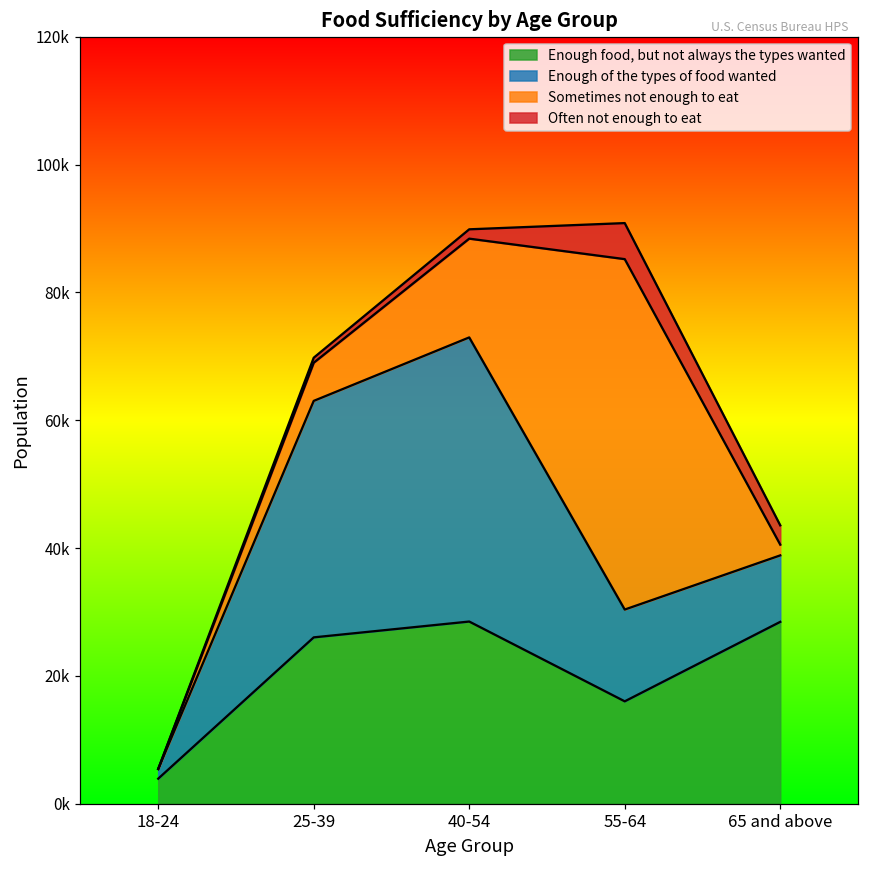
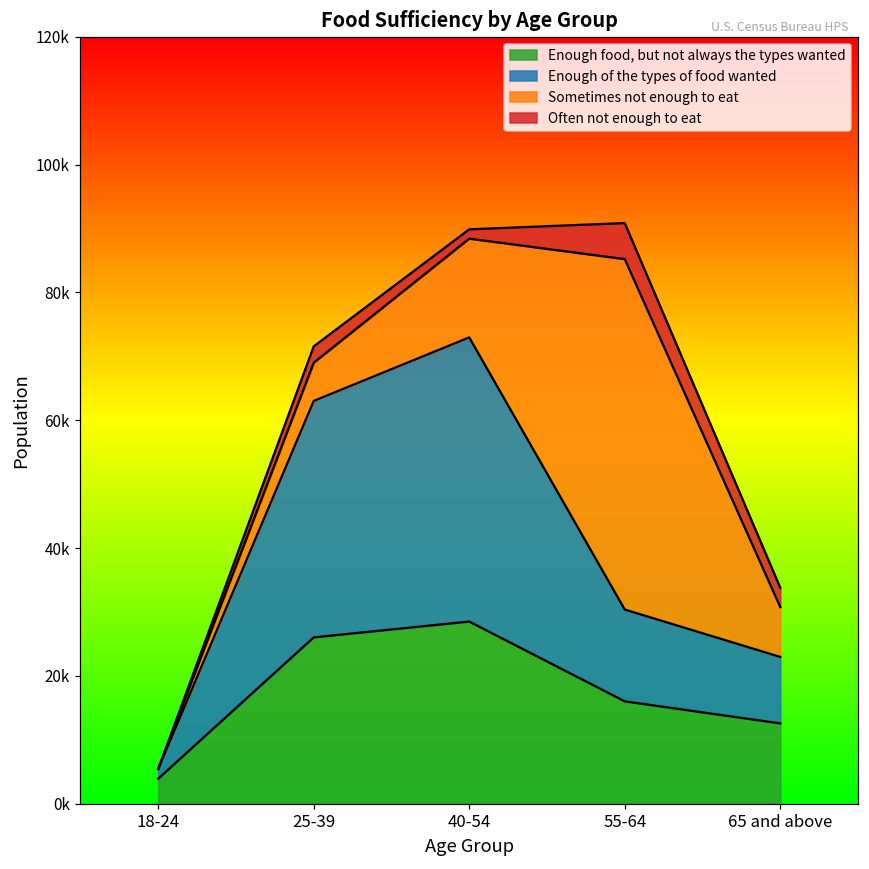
  {
    "Enough food, but not always the types wanted": {
      "18-24": 4000,
      "25-39": 26000,
      "40-54": 29000,
      "55-64": 16000,
-     "65 and above": 28000
+     "65 and above": 13000
    },
    "Enough of the types of food wanted": {
      "25-39": 37000,
      "40-54": 44000,
      "55-64": 14000,
      "65 and above": 10000
    },
    "Sometimes not enough to eat": {
      "25-39": 6000,
      "40-54": 15000,
      "55-64": 55000,
-     "65 and above": 2000
+     "65 and above": 8000
    },
    "Often not enough to eat": {
-     "25-39": 1000,
+     "25-39": 3000,
      "40-54": 1000,
      "55-64": 6000,
      "65 and above": 3000
    }
  }
